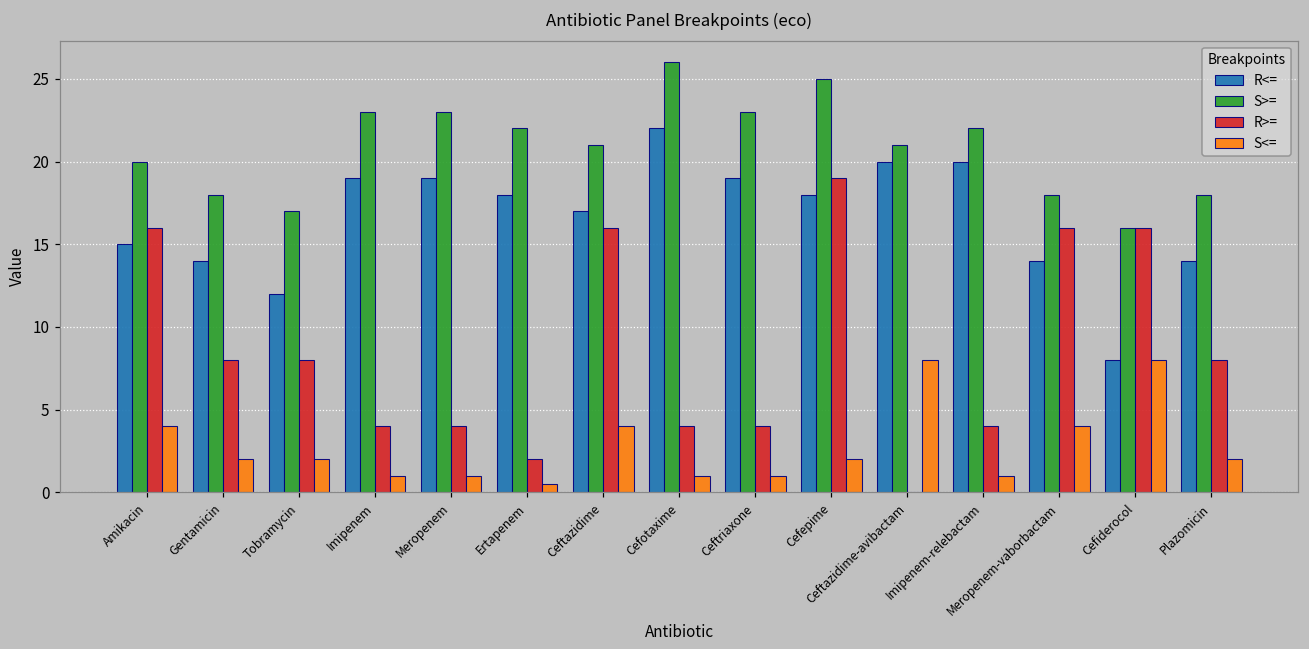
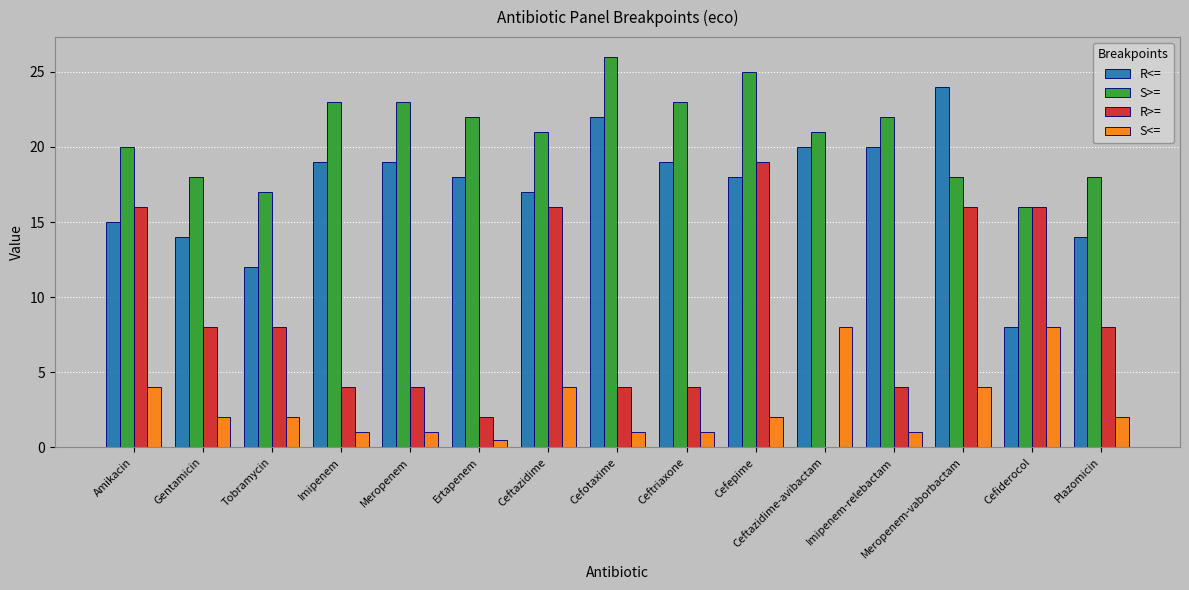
  {
    "R<=": {
      "Amikacin": 15,
      "Gentamicin": 14,
      "Tobramycin": 12,
      "Imipenem": 19,
      "Meropenem": 19,
      "Ertapenem": 18,
      "Ceftazidime": 17,
      "Cefotaxime": 22,
      "Ceftriaxone": 19,
      "Cefepime": 18,
      "Ceftazidime-avibactam": 20,
      "Imipenem-relebactam": 20,
-     "Meropenem-vaborbactam": 14,
+     "Meropenem-vaborbactam": 24,
      "Cefiderocol": 8,
      "Plazomicin": 14
    },
    "S>=": {
      "Amikacin": 20,
      "Gentamicin": 18,
      "Tobramycin": 17,
      "Imipenem": 23,
      "Meropenem": 23,
      "Ertapenem": 22,
      "Ceftazidime": 21,
      "Cefotaxime": 26,
      "Ceftriaxone": 23,
      "Cefepime": 25,
      "Ceftazidime-avibactam": 21,
      "Imipenem-relebactam": 22,
      "Meropenem-vaborbactam": 18,
      "Cefiderocol": 16,
      "Plazomicin": 18
    },
    "R>=": {
      "Amikacin": 16,
      "Gentamicin": 8,
      "Tobramycin": 8,
      "Imipenem": 4,
      "Meropenem": 4,
      "Ertapenem": 2,
      "Ceftazidime": 16,
      "Cefotaxime": 4,
      "Ceftriaxone": 4,
      "Cefepime": 19,
      "Ceftazidime-avibactam": 0,
      "Imipenem-relebactam": 4,
      "Meropenem-vaborbactam": 16,
      "Cefiderocol": 16,
      "Plazomicin": 8
    },
    "S<=": {
      "Amikacin": 4,
      "Gentamicin": 2,
      "Tobramycin": 2,
      "Imipenem": 1,
      "Meropenem": 1,
      "Ertapenem": 0.5,
      "Ceftazidime": 4,
      "Cefotaxime": 1,
      "Ceftriaxone": 1,
      "Cefepime": 2,
      "Ceftazidime-avibactam": 8,
      "Imipenem-relebactam": 1,
      "Meropenem-vaborbactam": 4,
      "Cefiderocol": 8,
      "Plazomicin": 2
    }
  }
